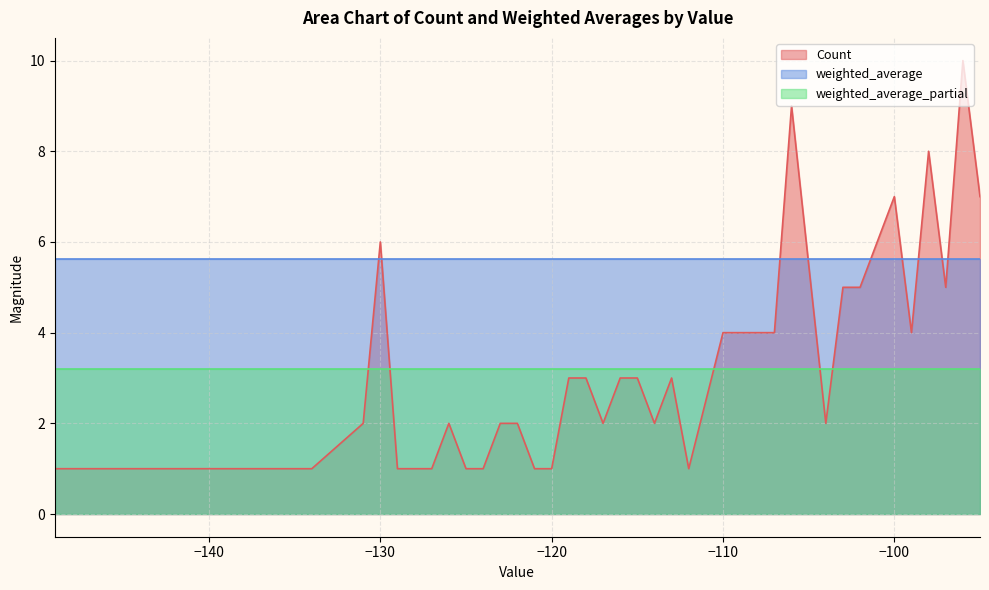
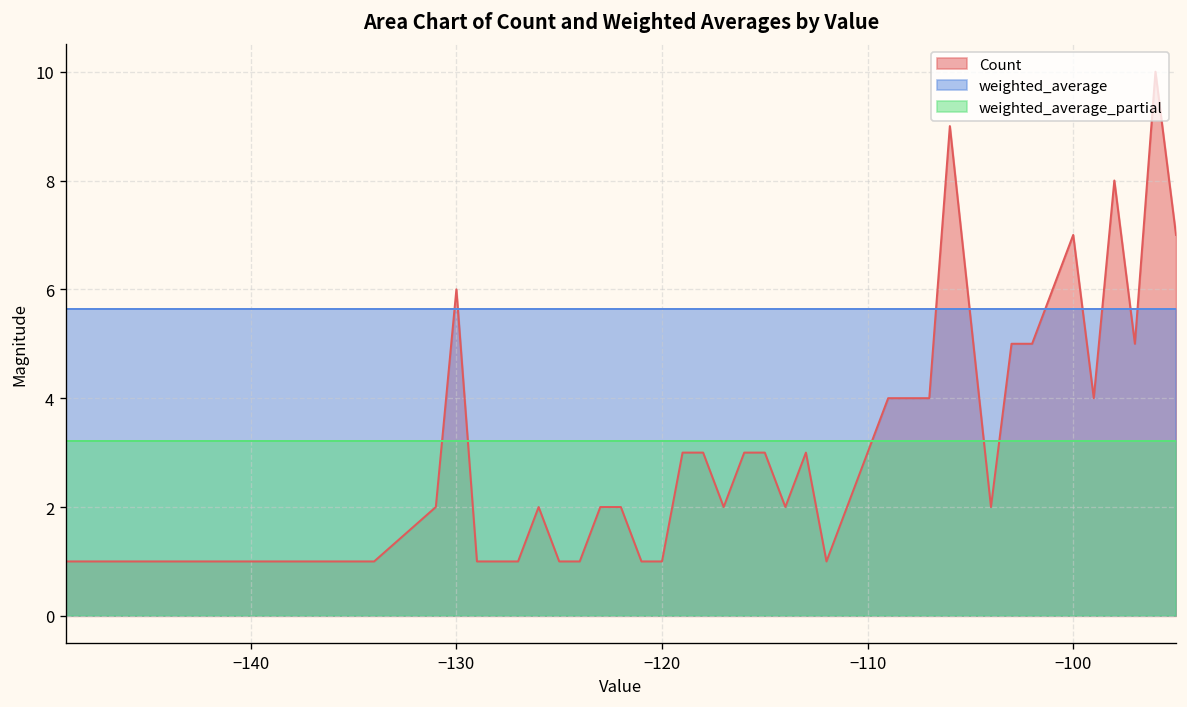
  {
    "Count": {
      "−130": 6,
      "−120": 1,
-     "−110": 4,
+     "−110": 3,
      "−100": 7
    },
    "weighted_average": {
      "−130": 5.6,
      "−120": 5.6,
      "−110": 5.6,
      "−100": 5.6
    },
    "weighted_average_partial": {
      "−130": 3.2,
      "−120": 3.2,
      "−110": 3.2,
      "−100": 3.2
    }
  }
